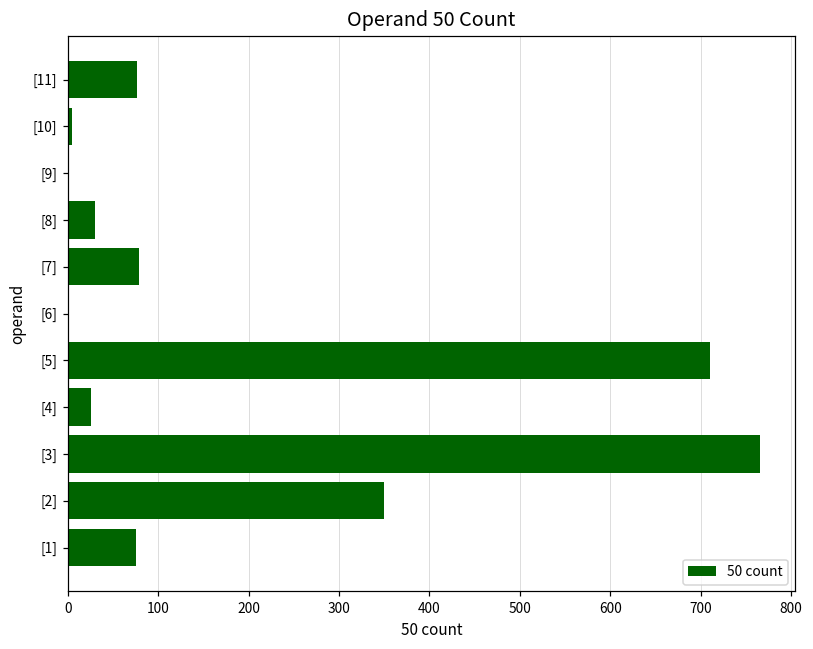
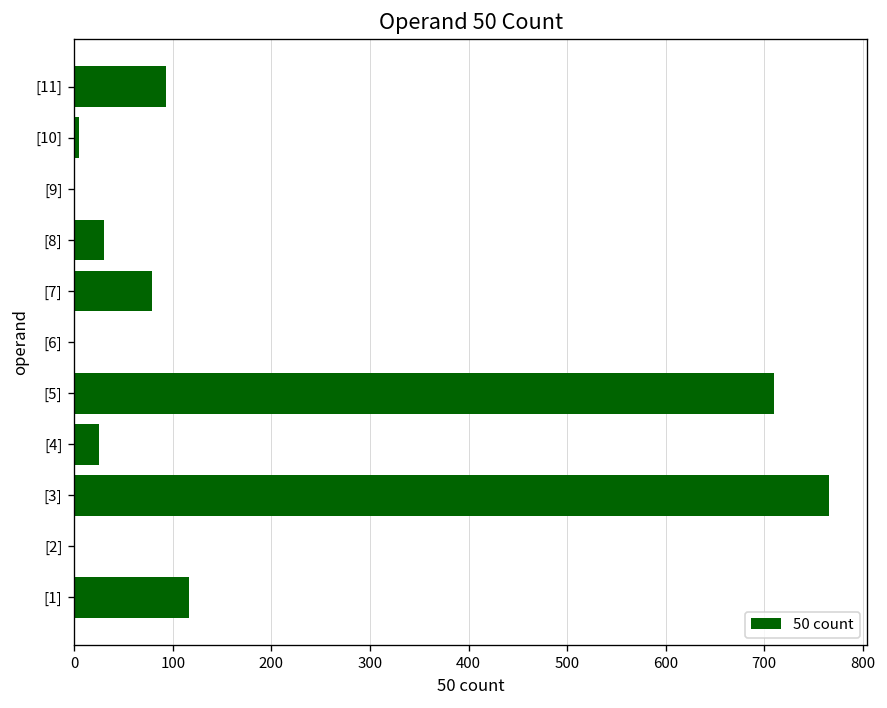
  {
-   "[11]": 80,
+   "[11]": 90,
    "[10]": 10,
    "[8]": 30,
    "[7]": 80,
    "[6]": 0,
    "[5]": 710,
    "[4]": 30,
    "[3]": 770,
-   "[2]": 350,
-   "[1]": 80
+   "[2]": 0,
+   "[1]": 120
  }
